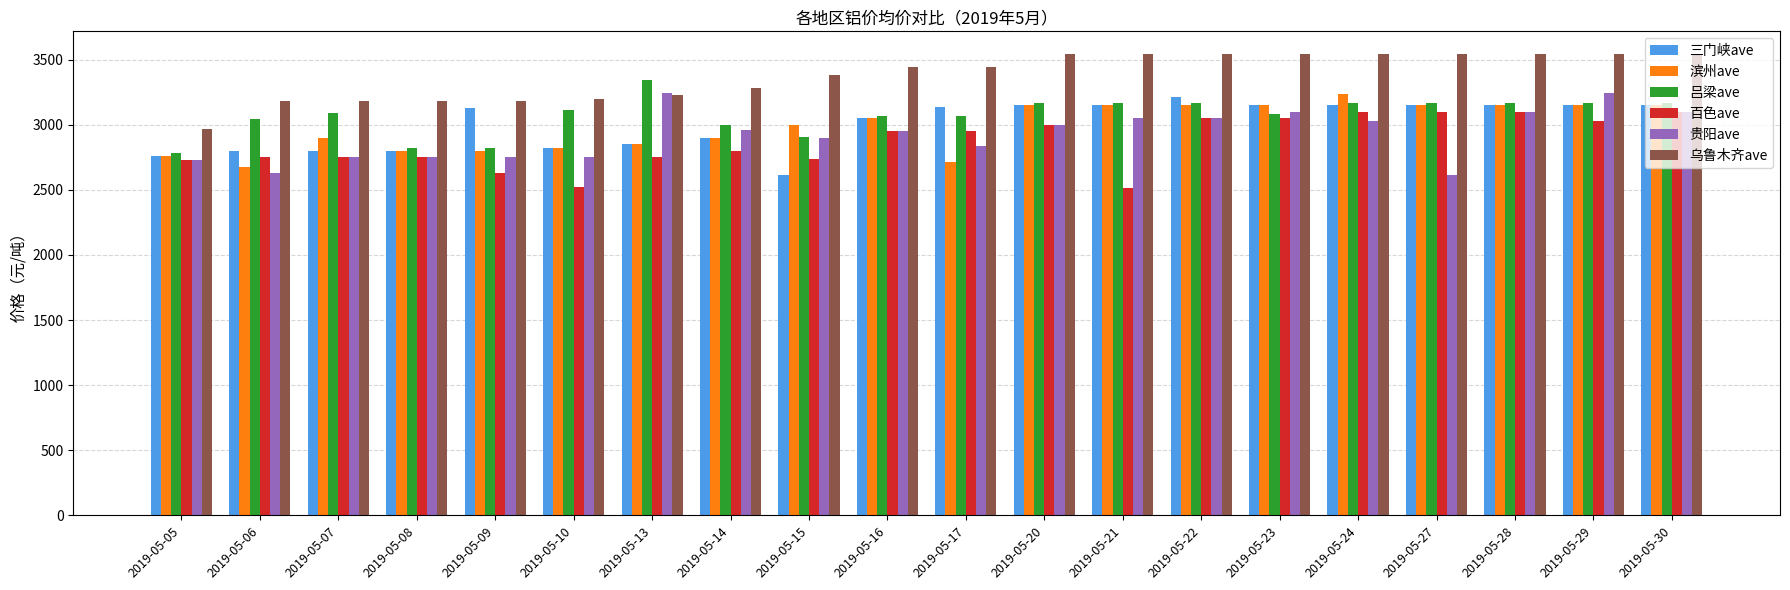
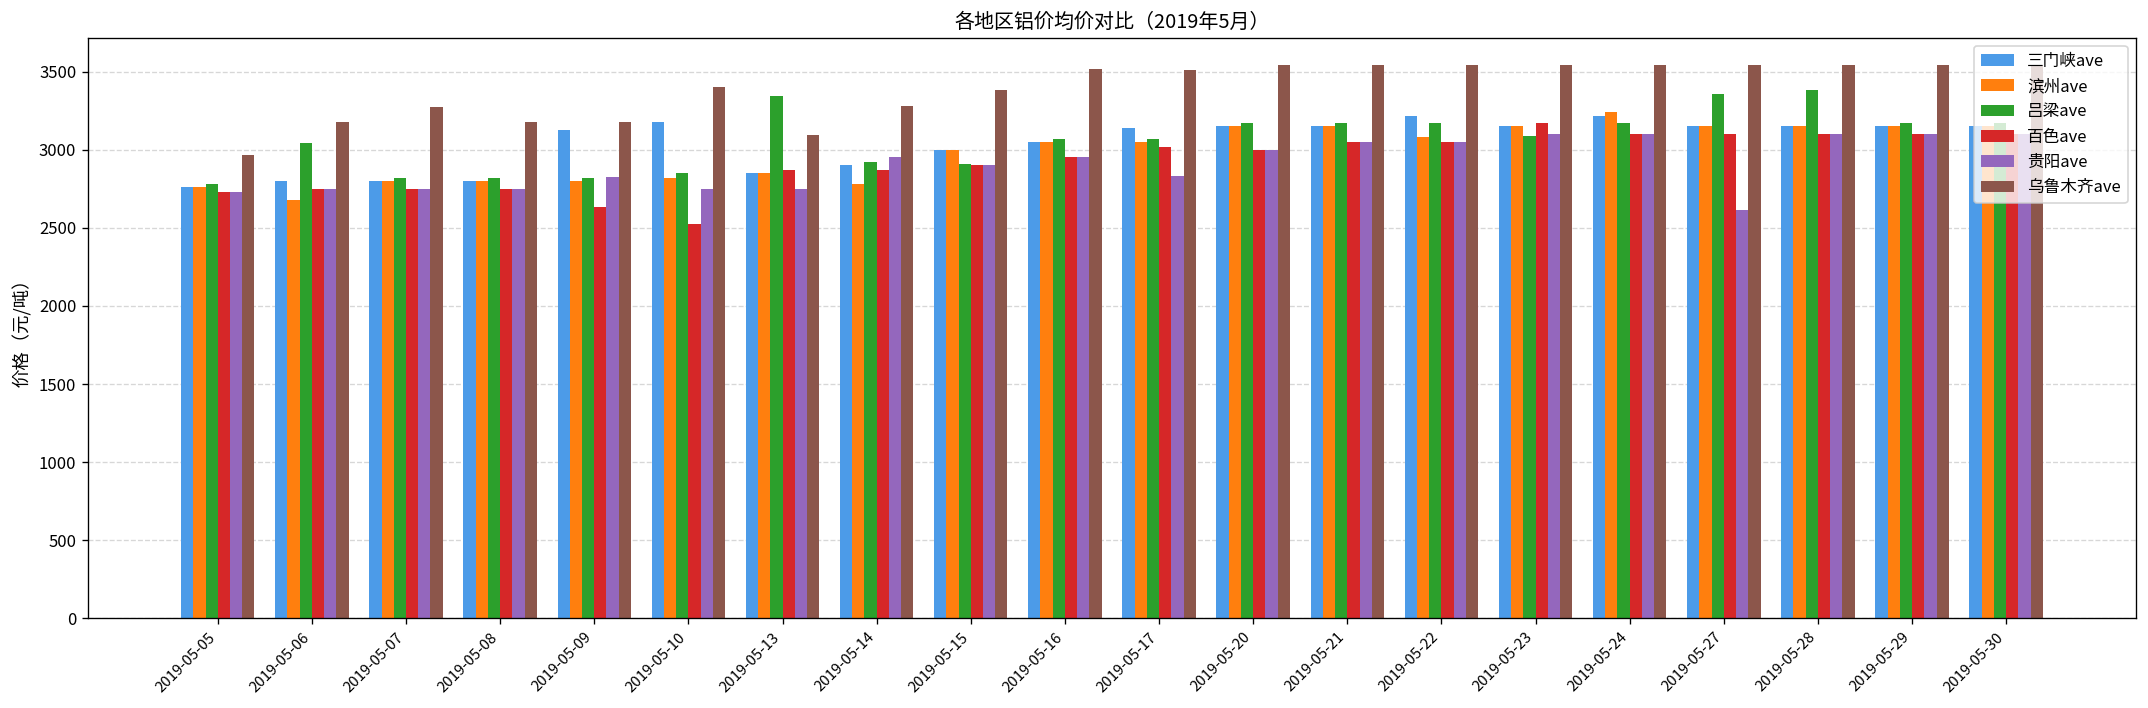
  {
    "三门峡ave": {
      "2019-05-05": 2760,
      "2019-05-06": 2800,
      "2019-05-07": 2800,
      "2019-05-08": 2800,
      "2019-05-09": 3130,
-     "2019-05-10": 2820,
+     "2019-05-10": 3180,
      "2019-05-13": 2850,
      "2019-05-14": 2900,
-     "2019-05-15": 2610,
+     "2019-05-15": 3000,
      "2019-05-16": 3050,
      "2019-05-17": 3140,
      "2019-05-20": 3150,
      "2019-05-21": 3150,
      "2019-05-22": 3220,
      "2019-05-23": 3150,
-     "2019-05-24": 3150,
+     "2019-05-24": 3220,
      "2019-05-27": 3150,
      "2019-05-28": 3150,
      "2019-05-29": 3150
    },
    "滨州ave": {
      "2019-05-05": 2760,
      "2019-05-06": 2680,
-     "2019-05-07": 2900,
+     "2019-05-07": 2800,
      "2019-05-08": 2800,
      "2019-05-09": 2800,
      "2019-05-10": 2820,
      "2019-05-13": 2850,
-     "2019-05-14": 2900,
+     "2019-05-14": 2780,
      "2019-05-15": 3000,
      "2019-05-16": 3050,
-     "2019-05-17": 2710,
+     "2019-05-17": 3050,
      "2019-05-20": 3150,
      "2019-05-21": 3150,
-     "2019-05-22": 3150,
+     "2019-05-22": 3080,
      "2019-05-23": 3150,
      "2019-05-24": 3240,
      "2019-05-27": 3150,
      "2019-05-28": 3150,
      "2019-05-29": 3150
    },
    "吕梁ave": {
      "2019-05-05": 2780,
      "2019-05-06": 3040,
-     "2019-05-07": 3090,
+     "2019-05-07": 2820,
      "2019-05-08": 2820,
      "2019-05-09": 2820,
-     "2019-05-10": 3120,
+     "2019-05-10": 2850,
      "2019-05-13": 3340,
-     "2019-05-14": 2990,
+     "2019-05-14": 2920,
      "2019-05-15": 2910,
      "2019-05-16": 3070,
      "2019-05-17": 3070,
      "2019-05-20": 3170,
      "2019-05-21": 3170,
      "2019-05-22": 3170,
      "2019-05-23": 3090,
      "2019-05-24": 3170,
-     "2019-05-27": 3170,
-     "2019-05-28": 3170,
+     "2019-05-27": 3360,
+     "2019-05-28": 3380,
      "2019-05-29": 3170
    },
    "百色ave": {
      "2019-05-05": 2730,
      "2019-05-06": 2750,
      "2019-05-07": 2750,
      "2019-05-08": 2750,
      "2019-05-09": 2630,
      "2019-05-10": 2520,
-     "2019-05-13": 2750,
-     "2019-05-14": 2800,
-     "2019-05-15": 2740,
+     "2019-05-13": 2870,
+     "2019-05-14": 2870,
+     "2019-05-15": 2900,
      "2019-05-16": 2950,
-     "2019-05-17": 2950,
+     "2019-05-17": 3020,
      "2019-05-20": 3000,
-     "2019-05-21": 2510,
+     "2019-05-21": 3050,
      "2019-05-22": 3050,
-     "2019-05-23": 3050,
+     "2019-05-23": 3170,
      "2019-05-24": 3100,
      "2019-05-27": 3100,
      "2019-05-28": 3100,
-     "2019-05-29": 3030
+     "2019-05-29": 3100
    },
    "贵阳ave": {
      "2019-05-05": 2730,
-     "2019-05-06": 2630,
+     "2019-05-06": 2750,
      "2019-05-07": 2750,
      "2019-05-08": 2750,
-     "2019-05-09": 2750,
+     "2019-05-09": 2820,
      "2019-05-10": 2750,
-     "2019-05-13": 3240,
+     "2019-05-13": 2750,
      "2019-05-14": 2960,
      "2019-05-15": 2900,
      "2019-05-16": 2950,
      "2019-05-17": 2830,
      "2019-05-20": 3000,
      "2019-05-21": 3050,
      "2019-05-22": 3050,
      "2019-05-23": 3100,
-     "2019-05-24": 3030,
+     "2019-05-24": 3100,
      "2019-05-27": 2610,
      "2019-05-28": 3100,
-     "2019-05-29": 3240
+     "2019-05-29": 3100
    },
    "乌鲁木齐ave": {
      "2019-05-05": 2960,
      "2019-05-06": 3180,
-     "2019-05-07": 3180,
+     "2019-05-07": 3270,
      "2019-05-08": 3180,
      "2019-05-09": 3180,
-     "2019-05-10": 3200,
-     "2019-05-13": 3230,
+     "2019-05-10": 3400,
+     "2019-05-13": 3100,
      "2019-05-14": 3280,
      "2019-05-15": 3380,
-     "2019-05-16": 3440,
-     "2019-05-17": 3440,
+     "2019-05-16": 3520,
+     "2019-05-17": 3510,
      "2019-05-20": 3540,
      "2019-05-21": 3540,
      "2019-05-22": 3540,
      "2019-05-23": 3540,
      "2019-05-24": 3540,
      "2019-05-27": 3540,
      "2019-05-28": 3540,
      "2019-05-29": 3540
    }
  }
